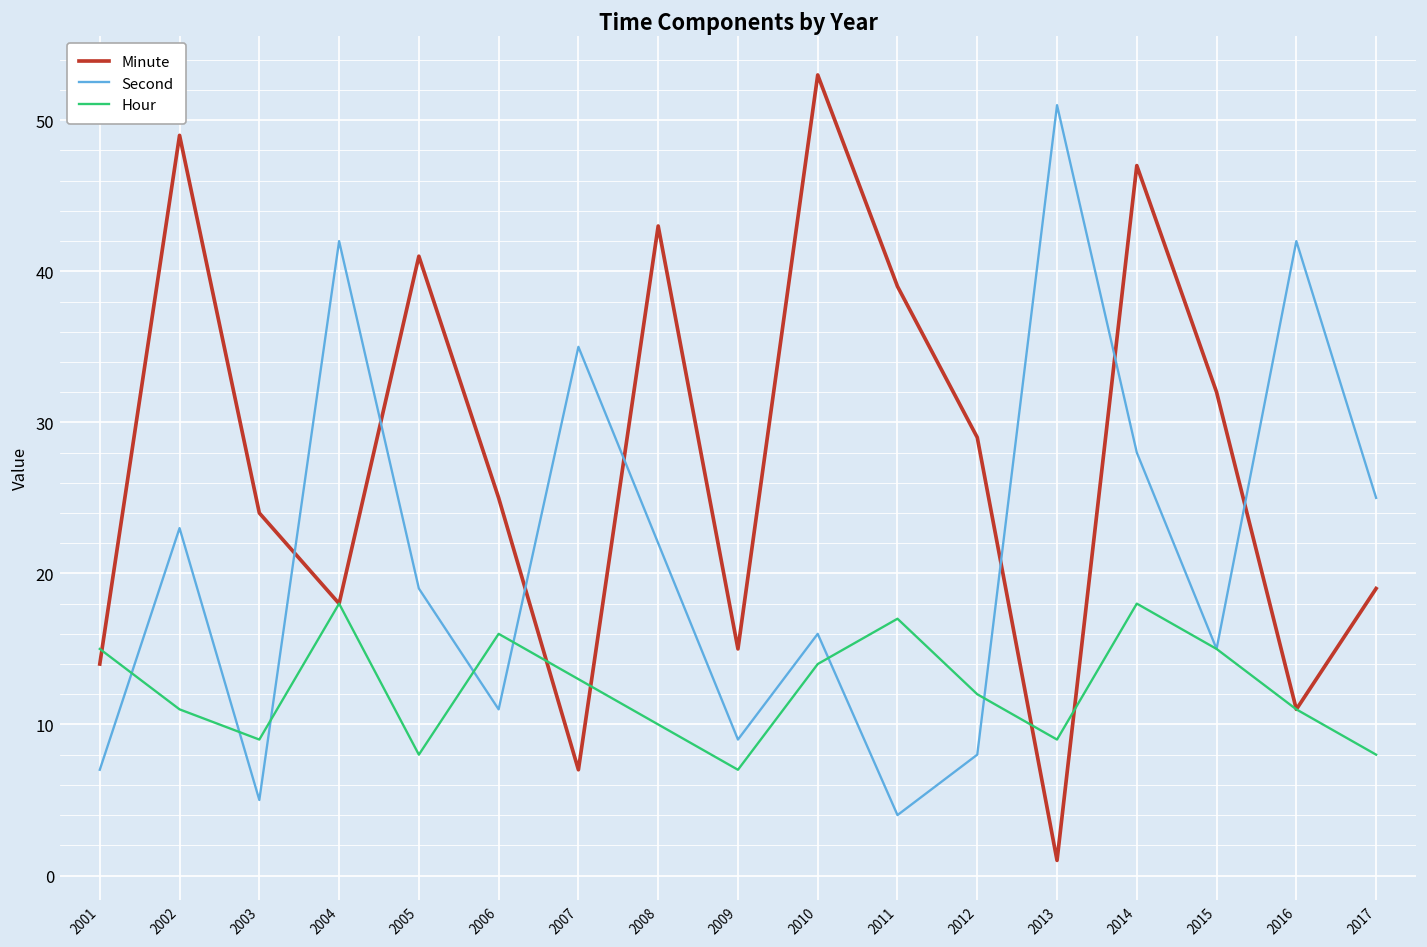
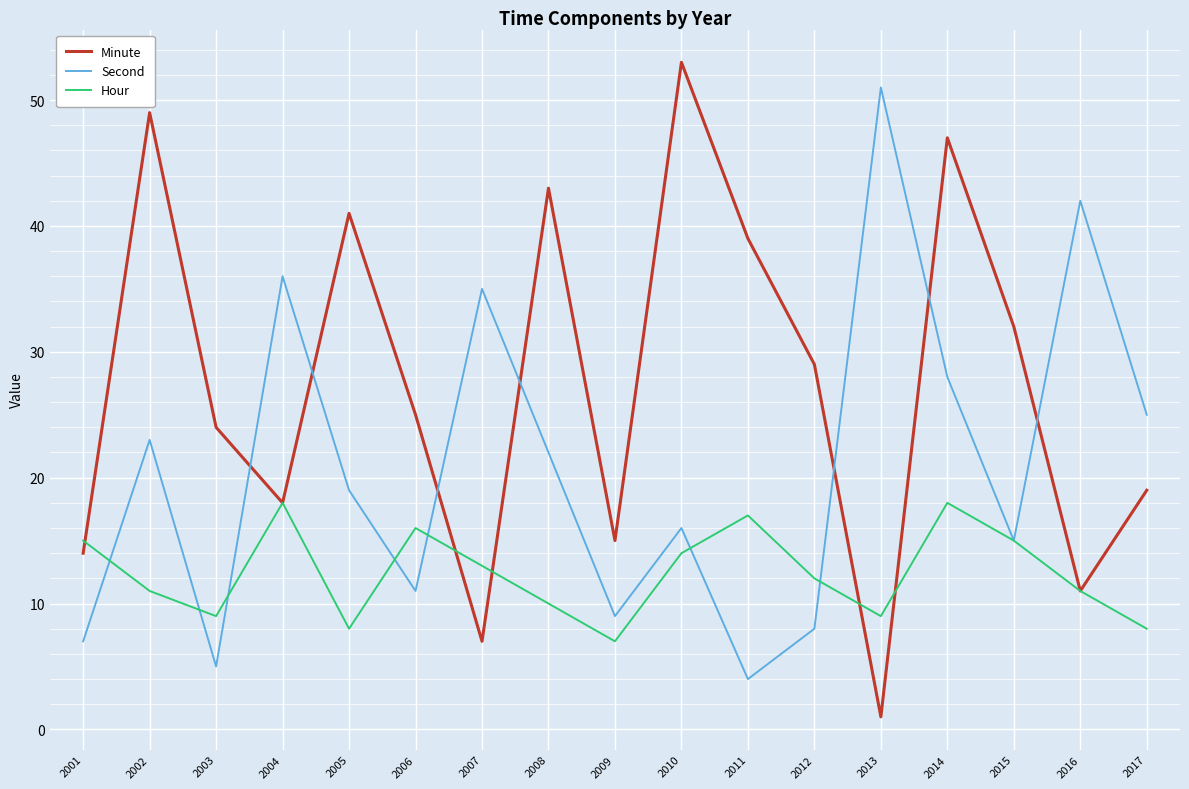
  {
    "Minute": {
      "2001": 14,
      "2002": 49,
      "2003": 24,
      "2005": 41,
      "2006": 25,
      "2007": 7,
      "2008": 43,
      "2009": 15,
      "2010": 53,
      "2011": 39,
      "2012": 29,
      "2013": 1,
      "2014": 47,
      "2015": 32,
      "2017": 19
    },
    "Second": {
      "2001": 7,
      "2002": 23,
      "2003": 5,
-     "2004": 42,
+     "2004": 36,
      "2005": 19,
      "2006": 11,
      "2007": 35,
      "2008": 22,
      "2009": 9,
      "2010": 16,
      "2011": 4,
      "2012": 8,
      "2013": 51,
      "2014": 28,
      "2016": 42,
      "2017": 25
    },
    "Hour": {
      "2001": 15,
      "2002": 11,
      "2003": 9,
      "2005": 8,
      "2006": 16,
      "2007": 13,
      "2008": 10,
      "2009": 7,
      "2010": 14,
      "2011": 17,
      "2012": 12,
      "2013": 9,
      "2014": 18,
      "2017": 8
    }
  }
